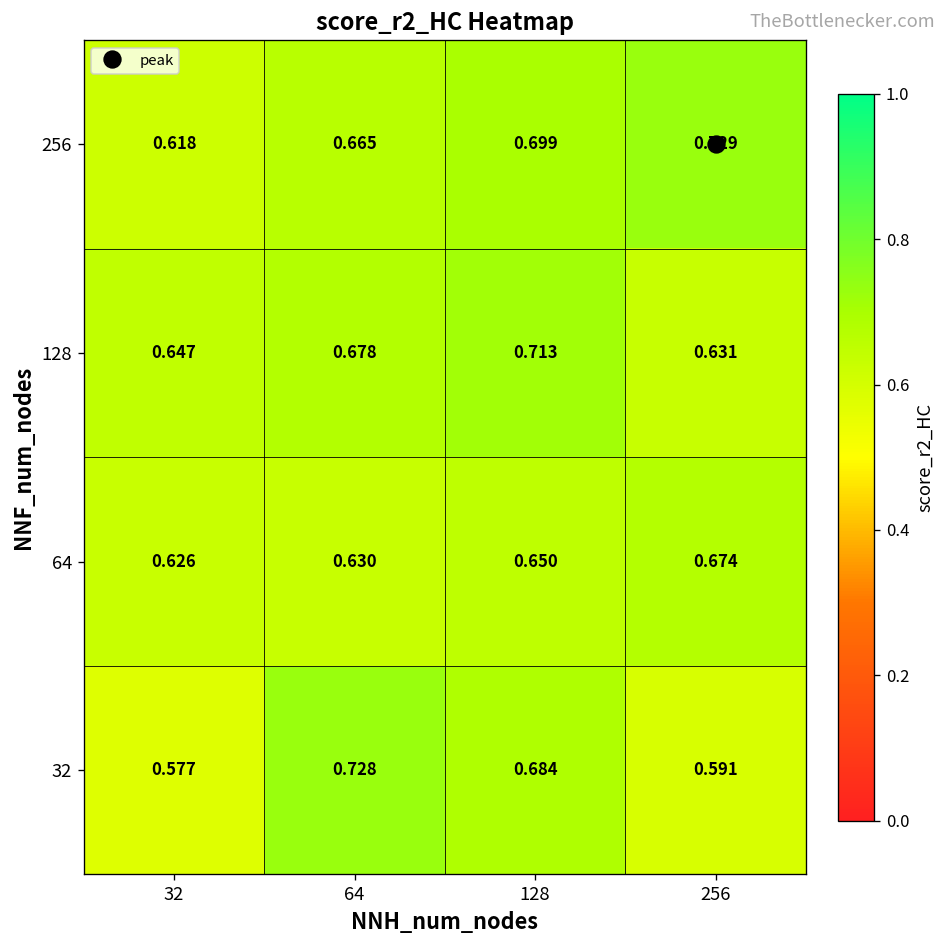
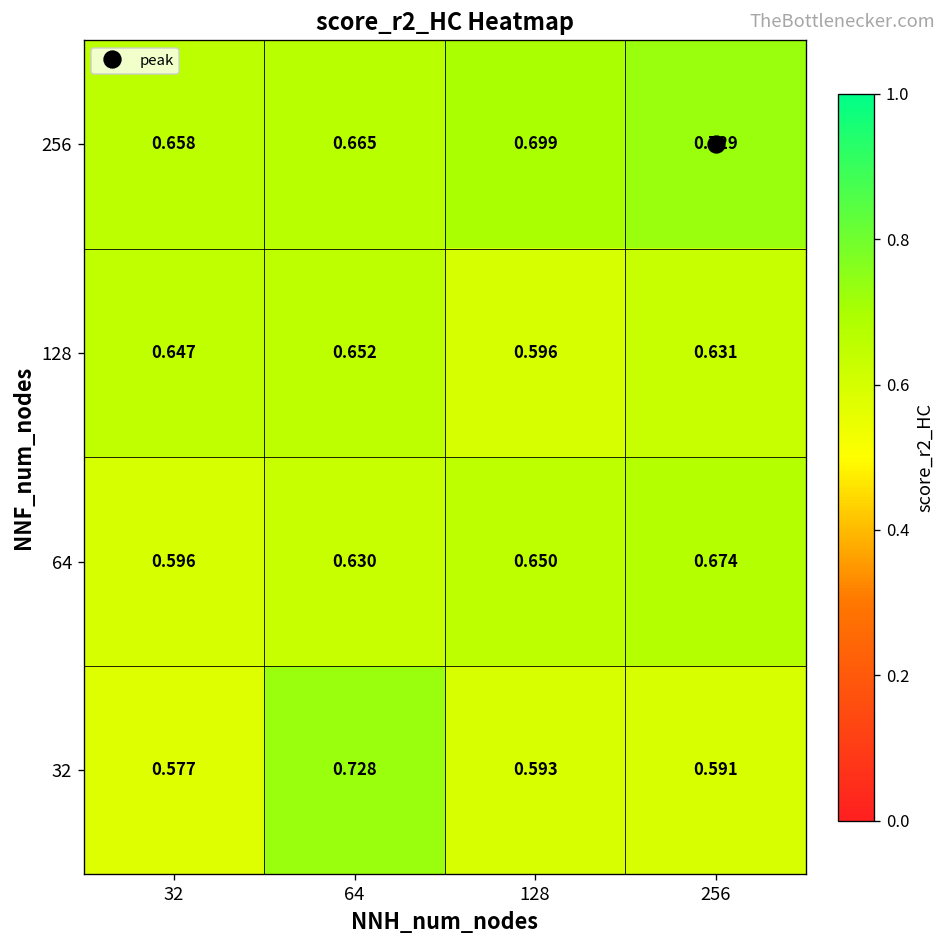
  {
    "256": {
-     "32": 0.618,
+     "32": 0.658,
      "64": 0.665,
      "128": 0.699
    },
    "128": {
      "32": 0.647,
-     "64": 0.678,
-     "128": 0.713,
+     "64": 0.652,
+     "128": 0.596,
      "256": 0.631
    },
    "64": {
-     "32": 0.626,
+     "32": 0.596,
      "64": 0.630,
      "128": 0.650,
      "256": 0.674
    },
    "32": {
      "32": 0.577,
      "64": 0.728,
-     "128": 0.684,
+     "128": 0.593,
      "256": 0.591
    }
  }
